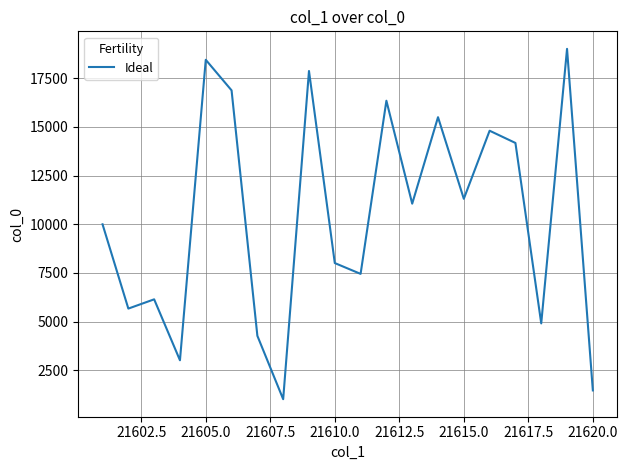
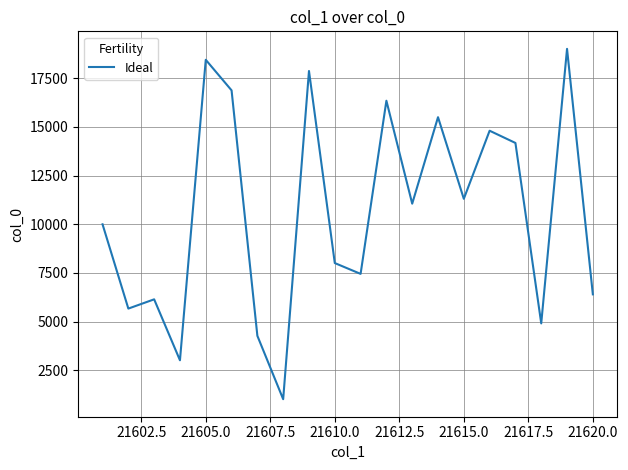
  {
    "21605.0": 18400,
    "21610.0": 8000,
    "21615.0": 11300,
-   "21620.0": 1500
+   "21620.0": 6400
  }
